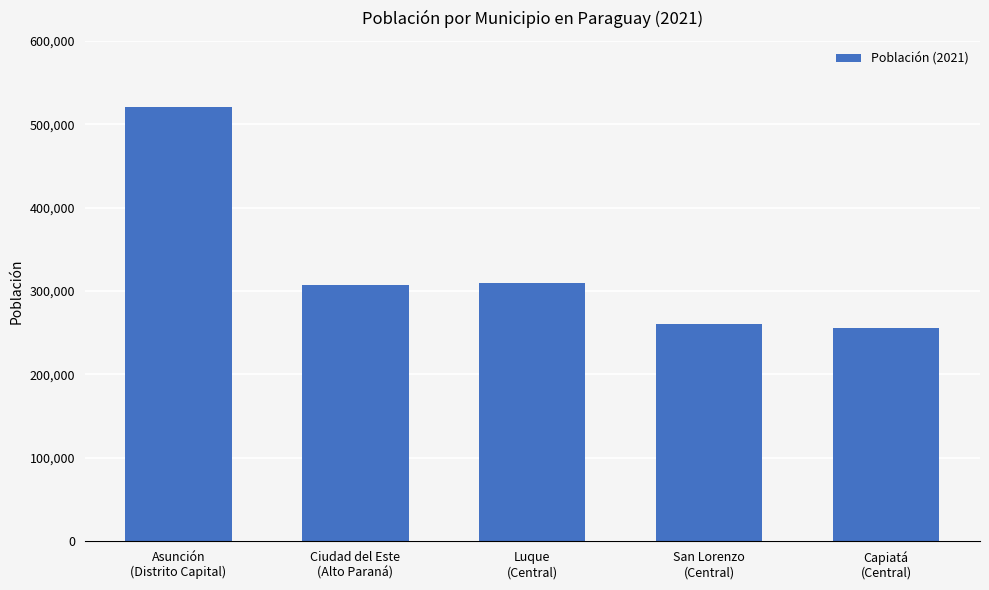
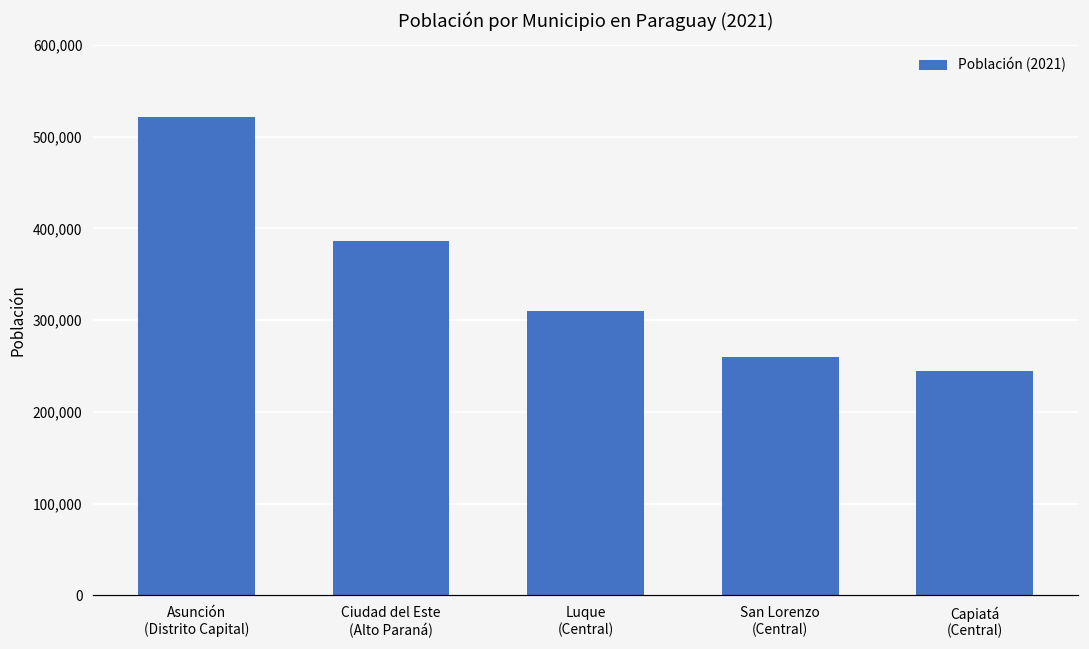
  {
    "Asunción (Distrito Capital)": "520,000",
-   "Ciudad del Este (Alto Paraná)": "310,000",
+   "Ciudad del Este (Alto Paraná)": "390,000",
    "Luque (Central)": "310,000",
    "San Lorenzo (Central)": "260,000",
-   "Capiatá (Central)": "260,000"
+   "Capiatá (Central)": "250,000"
  }
